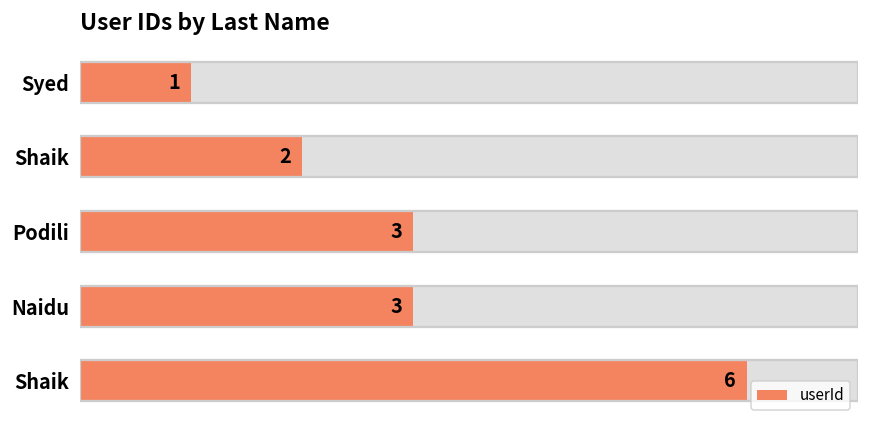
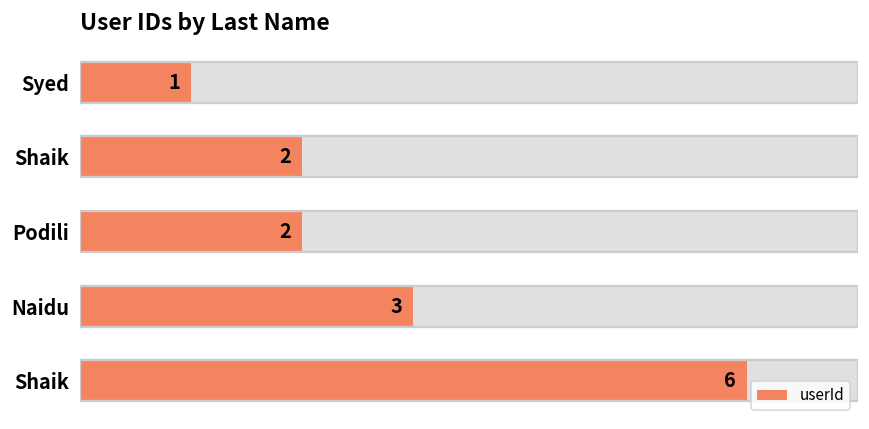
  {
    "userId": {
-     "Podili": 3
+     "Podili": 2
    }
  }
